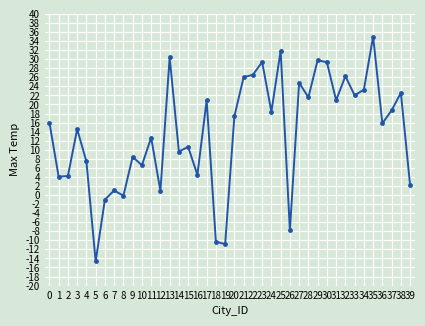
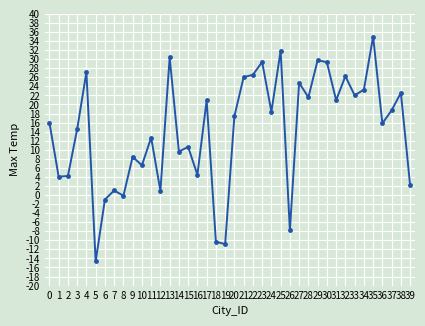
  {
    "0": 16,
    "1": 4,
    "2": 4,
    "3": 15,
-   "4": 7,
+   "4": 27,
    "5": -15,
    "6": -1,
    "7": 1,
    "8": 0,
    "9": 8,
    "20": 17,
    "21": 26,
    "22": 27,
    "25": 32,
    "26": -8,
    "27": 25,
    "28": 22,
    "29": 30
  }
